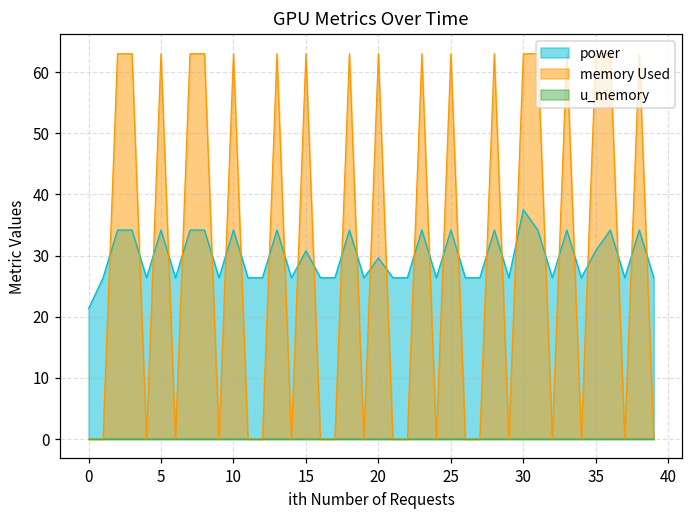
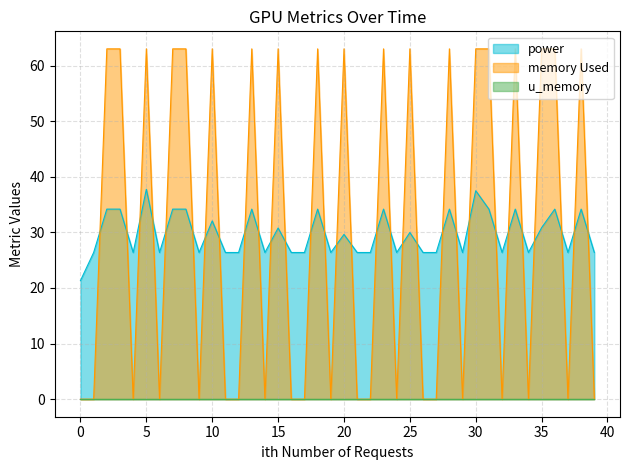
  {
    "power": {
      "0": 21,
-     "5": 34,
-     "10": 34,
+     "5": 38,
+     "10": 32,
      "15": 31,
      "20": 30,
-     "25": 34,
+     "25": 30,
      "30": 37,
      "35": 31
    },
    "memory Used": {
      "5": 63,
      "10": 63,
      "15": 63,
      "20": 63,
      "25": 63,
      "30": 63
    },
    "u_memory": {
      "5": 0,
      "10": 0,
      "15": 0,
      "20": 0,
      "25": 0,
      "30": 0,
      "35": 0
    }
  }
